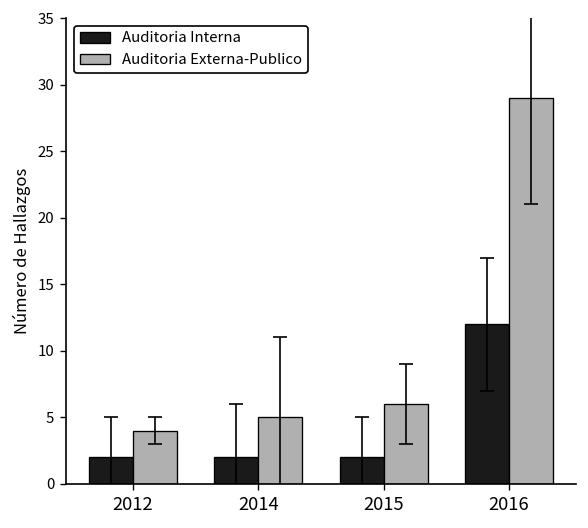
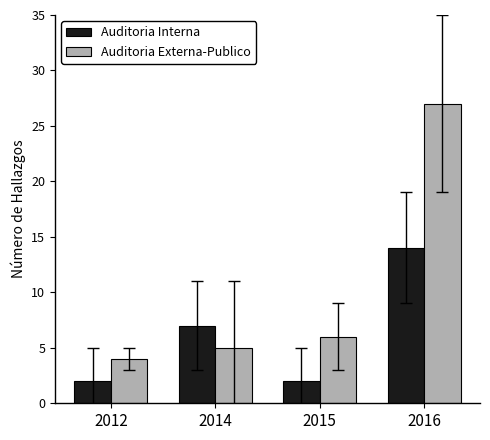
  {
    "Auditoria Interna": {
      "2012": 2,
-     "2014": 2,
+     "2014": 7,
      "2015": 2,
-     "2016": 12
+     "2016": 14
    },
    "Auditoria Externa-Publico": {
      "2012": 4,
      "2014": 5,
      "2015": 6,
-     "2016": 29
+     "2016": 27
    }
  }
